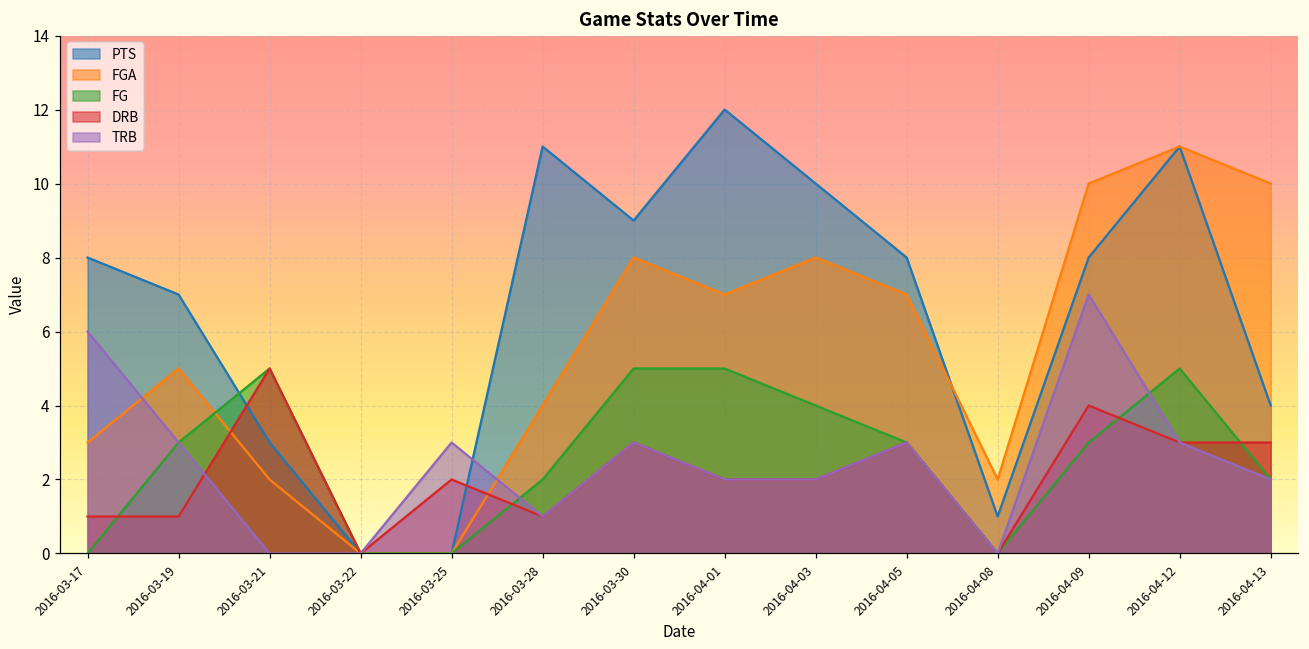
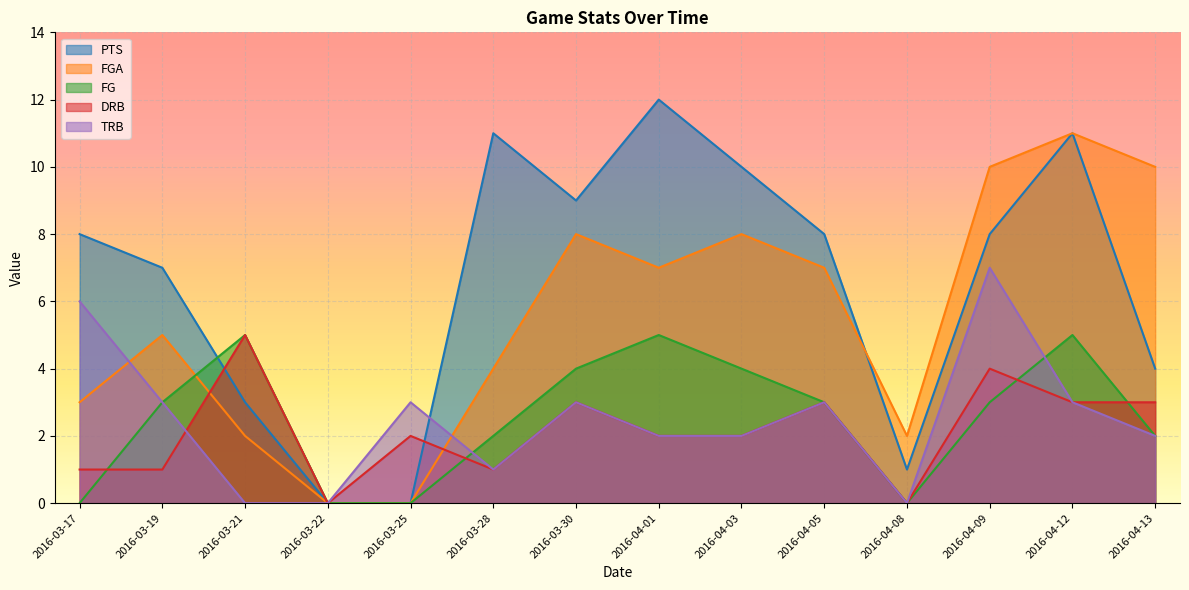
  {
    "PTS": {
      "2016-03-17": 8,
      "2016-03-19": 7,
      "2016-03-21": 3,
      "2016-03-28": 11,
      "2016-03-30": 9,
      "2016-04-01": 12,
      "2016-04-03": 10,
      "2016-04-05": 8,
      "2016-04-08": 1,
      "2016-04-09": 8,
      "2016-04-13": 4
    },
    "FGA": {
      "2016-03-17": 3,
      "2016-03-19": 5,
      "2016-03-21": 2,
      "2016-03-28": 4,
      "2016-03-30": 8,
      "2016-04-01": 7,
      "2016-04-03": 8,
      "2016-04-05": 7,
      "2016-04-08": 2,
      "2016-04-09": 10,
      "2016-04-13": 10
    },
    "FG": {
      "2016-03-17": 0,
      "2016-03-28": 2,
-     "2016-03-30": 5,
+     "2016-03-30": 4,
      "2016-04-01": 5,
      "2016-04-03": 4,
      "2016-04-09": 3,
      "2016-04-12": 5
    },
    "DRB": {
      "2016-03-17": 1,
      "2016-03-19": 1,
      "2016-03-25": 2,
      "2016-04-09": 4,
      "2016-04-13": 3
    },
    "TRB": {
      "2016-03-17": 6,
      "2016-03-21": 0,
      "2016-03-25": 3,
      "2016-04-09": 7
    }
  }
